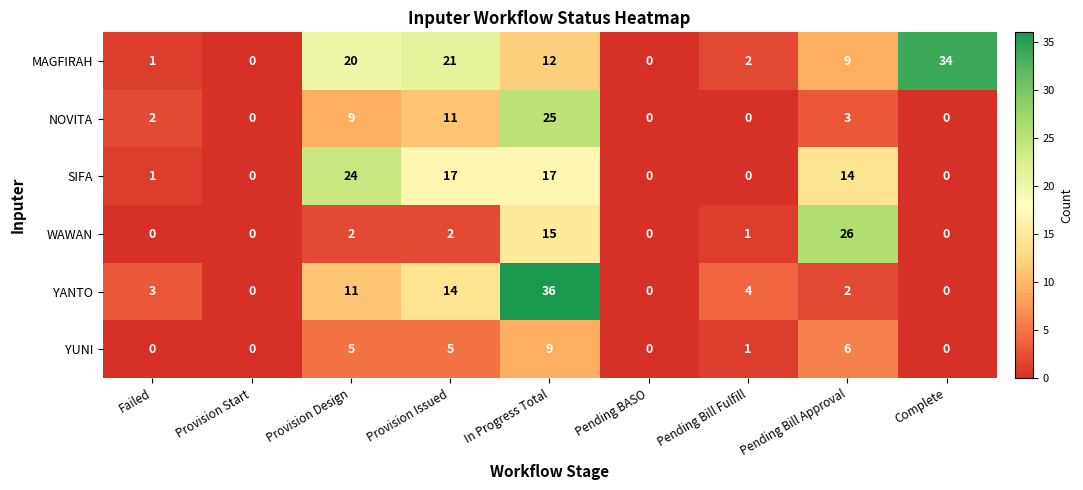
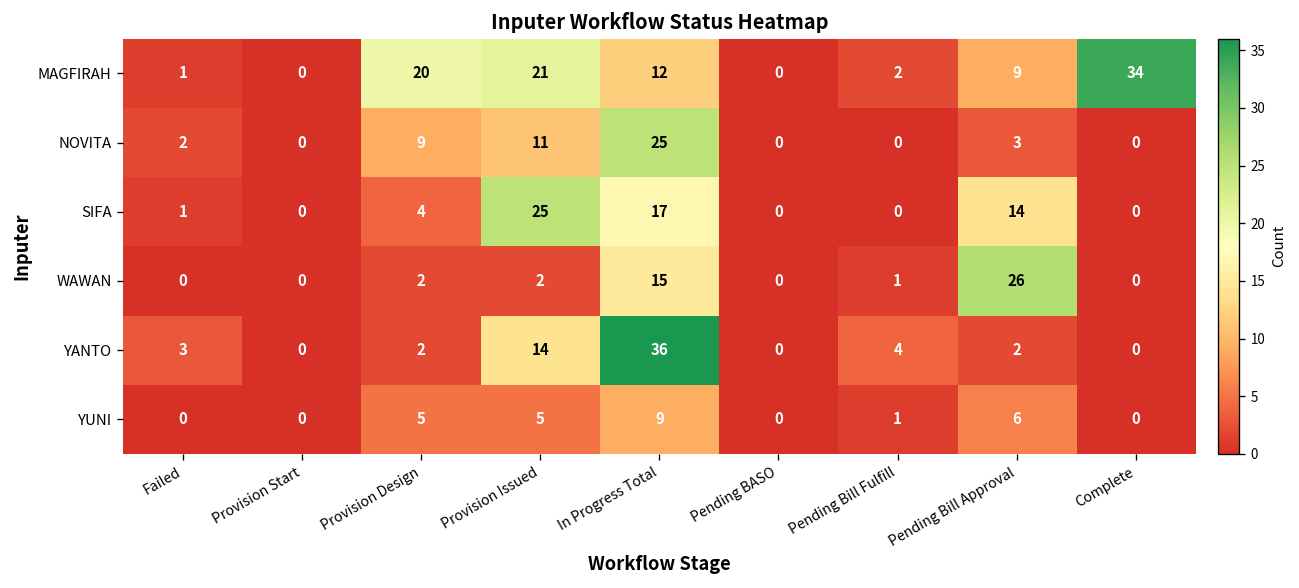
  {
    "MAGFIRAH": {
      "Failed": 1,
      "Provision Start": 0,
      "Provision Design": 20,
      "Provision Issued": 21,
      "In Progress Total": 12,
      "Pending BASO": 0,
      "Pending Bill Fulfill": 2,
      "Pending Bill Approval": 9,
      "Complete": 34
    },
    "NOVITA": {
      "Failed": 2,
      "Provision Start": 0,
      "Provision Design": 9,
      "Provision Issued": 11,
      "In Progress Total": 25,
      "Pending BASO": 0,
      "Pending Bill Fulfill": 0,
      "Pending Bill Approval": 3,
      "Complete": 0
    },
    "SIFA": {
      "Failed": 1,
      "Provision Start": 0,
-     "Provision Design": 24,
-     "Provision Issued": 17,
+     "Provision Design": 4,
+     "Provision Issued": 25,
      "In Progress Total": 17,
      "Pending BASO": 0,
      "Pending Bill Fulfill": 0,
      "Pending Bill Approval": 14,
      "Complete": 0
    },
    "WAWAN": {
      "Failed": 0,
      "Provision Start": 0,
      "Provision Design": 2,
      "Provision Issued": 2,
      "In Progress Total": 15,
      "Pending BASO": 0,
      "Pending Bill Fulfill": 1,
      "Pending Bill Approval": 26,
      "Complete": 0
    },
    "YANTO": {
      "Failed": 3,
      "Provision Start": 0,
-     "Provision Design": 11,
+     "Provision Design": 2,
      "Provision Issued": 14,
      "In Progress Total": 36,
      "Pending BASO": 0,
      "Pending Bill Fulfill": 4,
      "Pending Bill Approval": 2,
      "Complete": 0
    },
    "YUNI": {
      "Failed": 0,
      "Provision Start": 0,
      "Provision Design": 5,
      "Provision Issued": 5,
      "In Progress Total": 9,
      "Pending BASO": 0,
      "Pending Bill Fulfill": 1,
      "Pending Bill Approval": 6,
      "Complete": 0
    }
  }
